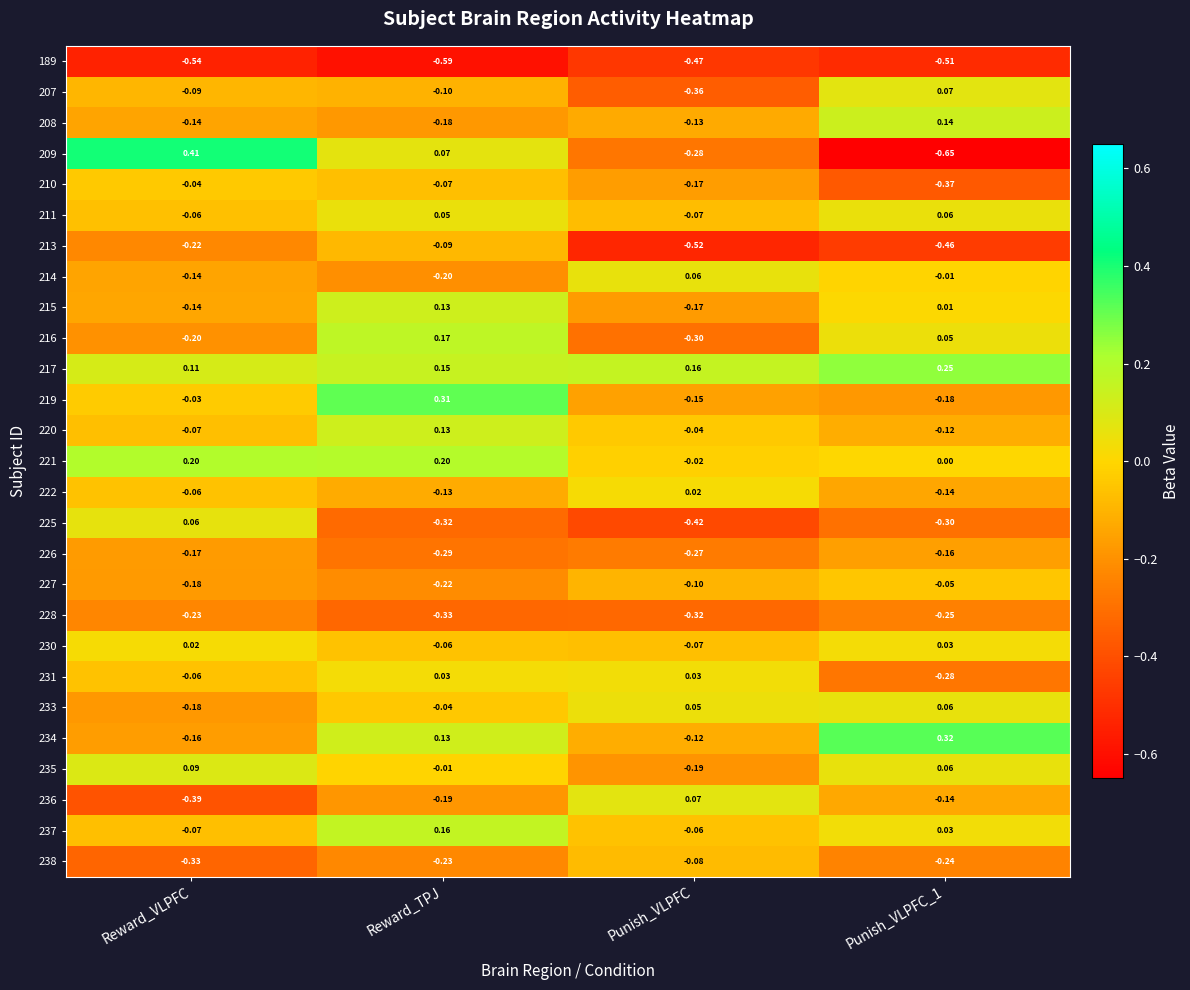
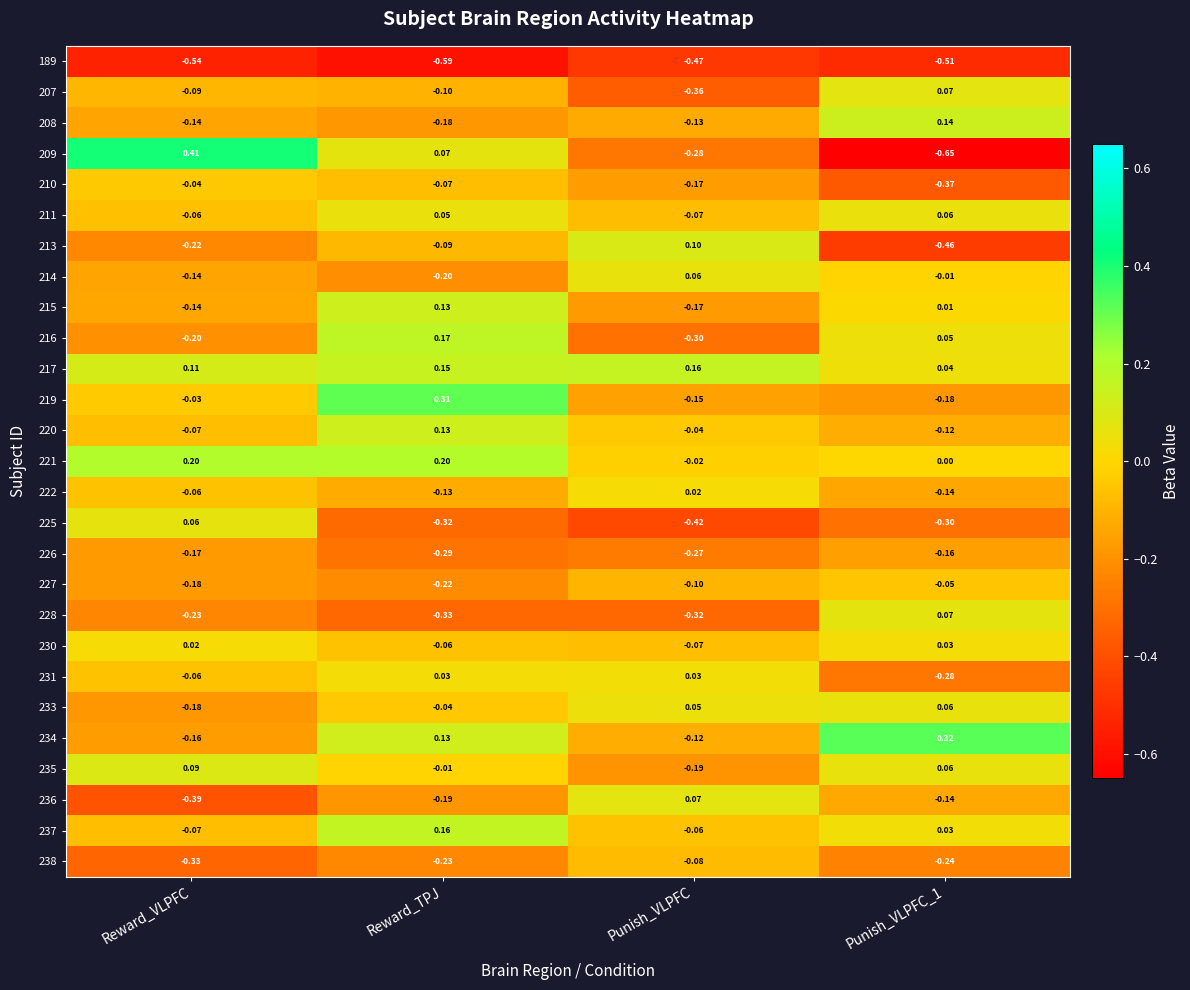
  {
    "189": {
      "Reward_VLPFC": -0.54,
      "Reward_TPJ": -0.59,
      "Punish_VLPFC": -0.47,
      "Punish_VLPFC_1": -0.51
    },
    "207": {
      "Reward_VLPFC": -0.09,
      "Reward_TPJ": -0.10,
      "Punish_VLPFC": -0.36,
      "Punish_VLPFC_1": 0.07
    },
    "208": {
      "Reward_VLPFC": -0.14,
      "Reward_TPJ": -0.18,
      "Punish_VLPFC": -0.13,
      "Punish_VLPFC_1": 0.14
    },
    "209": {
      "Reward_VLPFC": 0.41,
      "Reward_TPJ": 0.07,
      "Punish_VLPFC": -0.28,
      "Punish_VLPFC_1": -0.65
    },
    "210": {
      "Reward_VLPFC": -0.04,
      "Reward_TPJ": -0.07,
      "Punish_VLPFC": -0.17,
      "Punish_VLPFC_1": -0.37
    },
    "211": {
      "Reward_VLPFC": -0.06,
      "Reward_TPJ": 0.05,
      "Punish_VLPFC": -0.07,
      "Punish_VLPFC_1": 0.06
    },
    "213": {
      "Reward_VLPFC": -0.22,
      "Reward_TPJ": -0.09,
-     "Punish_VLPFC": -0.52,
+     "Punish_VLPFC": 0.10,
      "Punish_VLPFC_1": -0.46
    },
    "214": {
      "Reward_VLPFC": -0.14,
      "Reward_TPJ": -0.20,
      "Punish_VLPFC": 0.06,
      "Punish_VLPFC_1": -0.01
    },
    "215": {
      "Reward_VLPFC": -0.14,
      "Reward_TPJ": 0.13,
      "Punish_VLPFC": -0.17,
      "Punish_VLPFC_1": 0.01
    },
    "216": {
      "Reward_VLPFC": -0.20,
      "Reward_TPJ": 0.17,
      "Punish_VLPFC": -0.30,
      "Punish_VLPFC_1": 0.05
    },
    "217": {
      "Reward_VLPFC": 0.11,
      "Reward_TPJ": 0.15,
      "Punish_VLPFC": 0.16,
-     "Punish_VLPFC_1": 0.25
+     "Punish_VLPFC_1": 0.04
    },
    "219": {
      "Reward_VLPFC": -0.03,
      "Reward_TPJ": 0.31,
      "Punish_VLPFC": -0.15,
      "Punish_VLPFC_1": -0.18
    },
    "220": {
      "Reward_VLPFC": -0.07,
      "Reward_TPJ": 0.13,
      "Punish_VLPFC": -0.04,
      "Punish_VLPFC_1": -0.12
    },
    "221": {
      "Reward_VLPFC": 0.20,
      "Reward_TPJ": 0.20,
      "Punish_VLPFC": -0.02,
      "Punish_VLPFC_1": 0.00
    },
    "222": {
      "Reward_VLPFC": -0.06,
      "Reward_TPJ": -0.13,
      "Punish_VLPFC": 0.02,
      "Punish_VLPFC_1": -0.14
    },
    "225": {
      "Reward_VLPFC": 0.06,
      "Reward_TPJ": -0.32,
      "Punish_VLPFC": -0.42,
      "Punish_VLPFC_1": -0.30
    },
    "226": {
      "Reward_VLPFC": -0.17,
      "Reward_TPJ": -0.29,
      "Punish_VLPFC": -0.27,
      "Punish_VLPFC_1": -0.16
    },
    "227": {
      "Reward_VLPFC": -0.18,
      "Reward_TPJ": -0.22,
      "Punish_VLPFC": -0.10,
      "Punish_VLPFC_1": -0.05
    },
    "228": {
      "Reward_VLPFC": -0.23,
      "Reward_TPJ": -0.33,
      "Punish_VLPFC": -0.32,
-     "Punish_VLPFC_1": -0.25
+     "Punish_VLPFC_1": 0.07
    },
    "230": {
      "Reward_VLPFC": 0.02,
      "Reward_TPJ": -0.06,
      "Punish_VLPFC": -0.07,
      "Punish_VLPFC_1": 0.03
    },
    "231": {
      "Reward_VLPFC": -0.06,
      "Reward_TPJ": 0.03,
      "Punish_VLPFC": 0.03,
      "Punish_VLPFC_1": -0.28
    },
    "233": {
      "Reward_VLPFC": -0.18,
      "Reward_TPJ": -0.04,
      "Punish_VLPFC": 0.05,
      "Punish_VLPFC_1": 0.06
    },
    "234": {
      "Reward_VLPFC": -0.16,
      "Reward_TPJ": 0.13,
      "Punish_VLPFC": -0.12,
      "Punish_VLPFC_1": 0.32
    },
    "235": {
      "Reward_VLPFC": 0.09,
      "Reward_TPJ": -0.01,
      "Punish_VLPFC": -0.19,
      "Punish_VLPFC_1": 0.06
    },
    "236": {
      "Reward_VLPFC": -0.39,
      "Reward_TPJ": -0.19,
      "Punish_VLPFC": 0.07,
      "Punish_VLPFC_1": -0.14
    },
    "237": {
      "Reward_VLPFC": -0.07,
      "Reward_TPJ": 0.16,
      "Punish_VLPFC": -0.06,
      "Punish_VLPFC_1": 0.03
    },
    "238": {
      "Reward_VLPFC": -0.33,
      "Reward_TPJ": -0.23,
      "Punish_VLPFC": -0.08,
      "Punish_VLPFC_1": -0.24
    }
  }
